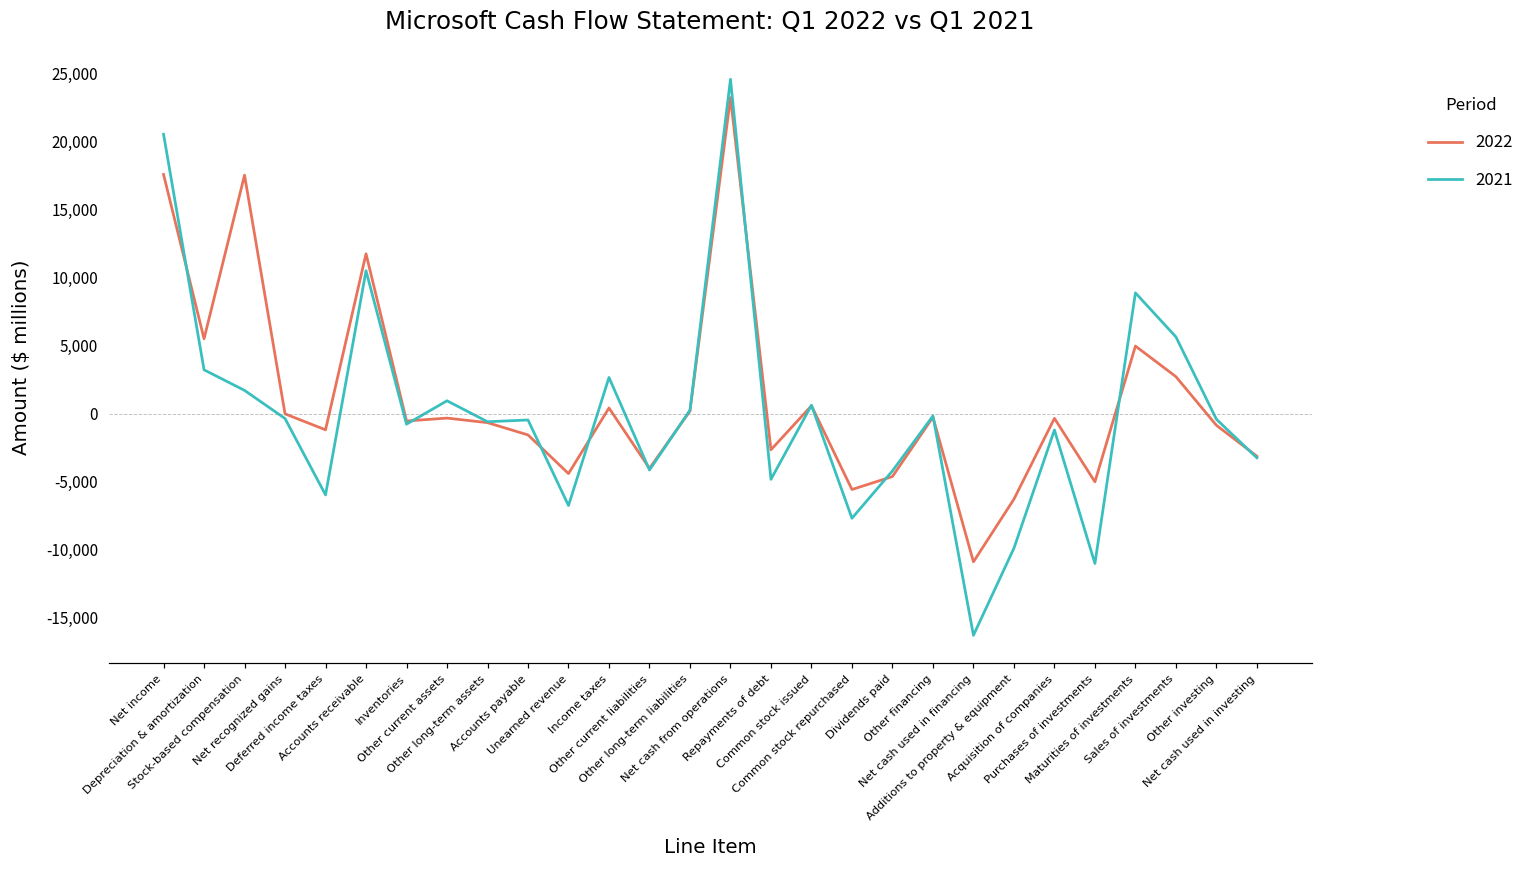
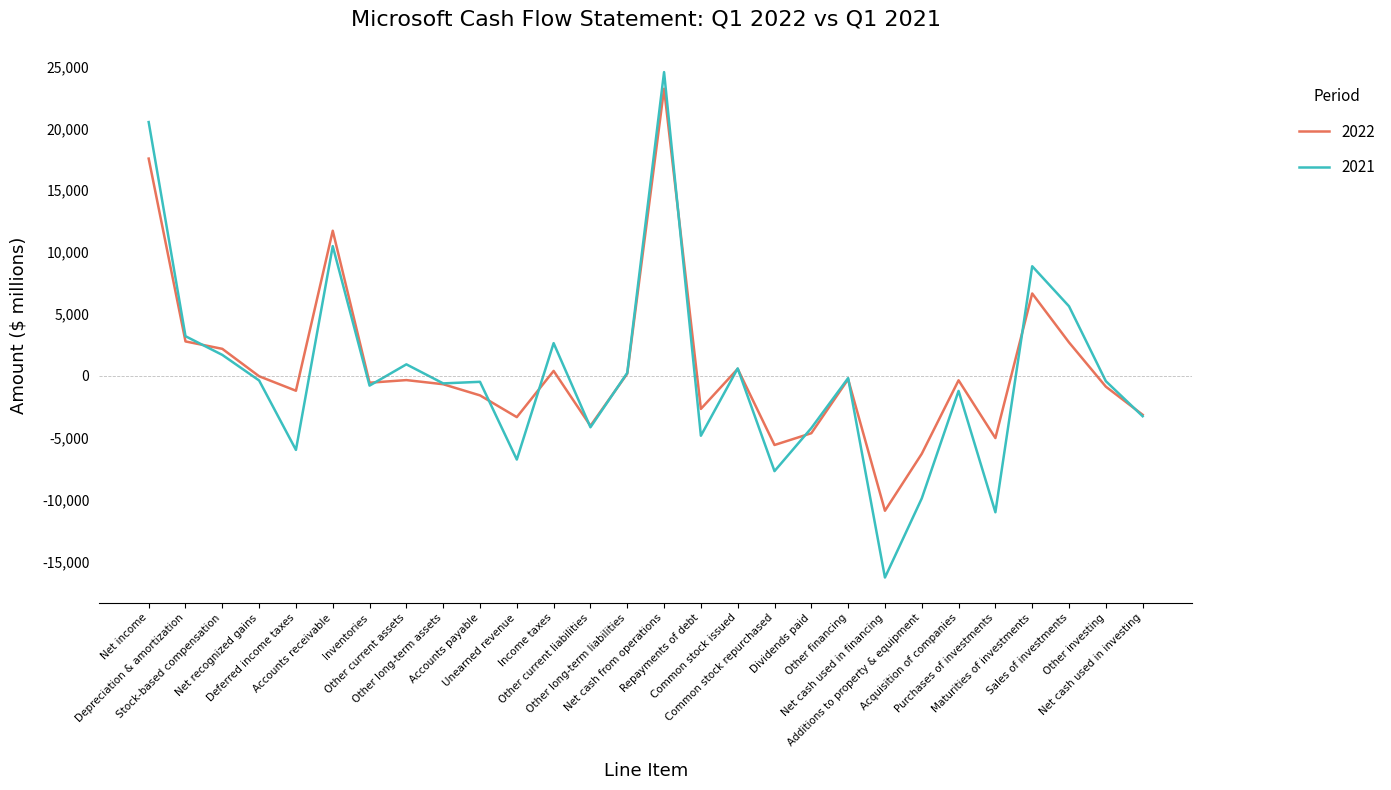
  {
    "2022": {
      "Net income": "17,600",
-     "Depreciation & amortization": "5,500",
-     "Stock-based compensation": "17,500",
+     "Depreciation & amortization": "2,800",
+     "Stock-based compensation": "2,200",
      "Net recognized gains": "0",
      "Deferred income taxes": "-1,200",
      "Accounts receivable": "11,700",
      "Inventories": "-500",
      "Other current assets": "-300",
      "Accounts payable": "-1,600",
-     "Unearned revenue": "-4,400",
+     "Unearned revenue": "-3,300",
      "Income taxes": "400",
      "Net cash from operations": "23,200",
      "Repayments of debt": "-2,700",
      "Common stock repurchased": "-5,600",
      "Dividends paid": "-4,600",
      "Net cash used in financing": "-10,900",
      "Additions to property & equipment": "-6,300",
      "Acquisition of companies": "-300",
      "Purchases of investments": "-5,000",
-     "Maturities of investments": "5,000",
+     "Maturities of investments": "6,700",
      "Sales of investments": "2,700",
      "Other investing": "-900"
    },
    "2021": {
      "Net income": "20,500",
      "Depreciation & amortization": "3,200",
      "Stock-based compensation": "1,700",
      "Net recognized gains": "-400",
      "Deferred income taxes": "-6,000",
      "Accounts receivable": "10,500",
      "Inventories": "-800",
      "Other current assets": "900",
      "Accounts payable": "-500",
      "Unearned revenue": "-6,800",
      "Income taxes": "2,700",
      "Net cash from operations": "24,500",
      "Repayments of debt": "-4,800",
      "Common stock repurchased": "-7,700",
      "Dividends paid": "-4,200",
      "Net cash used in financing": "-16,300",
      "Additions to property & equipment": "-9,900",
      "Acquisition of companies": "-1,200",
      "Purchases of investments": "-11,000",
      "Maturities of investments": "8,900",
      "Sales of investments": "5,600",
      "Other investing": "-400"
    }
  }
